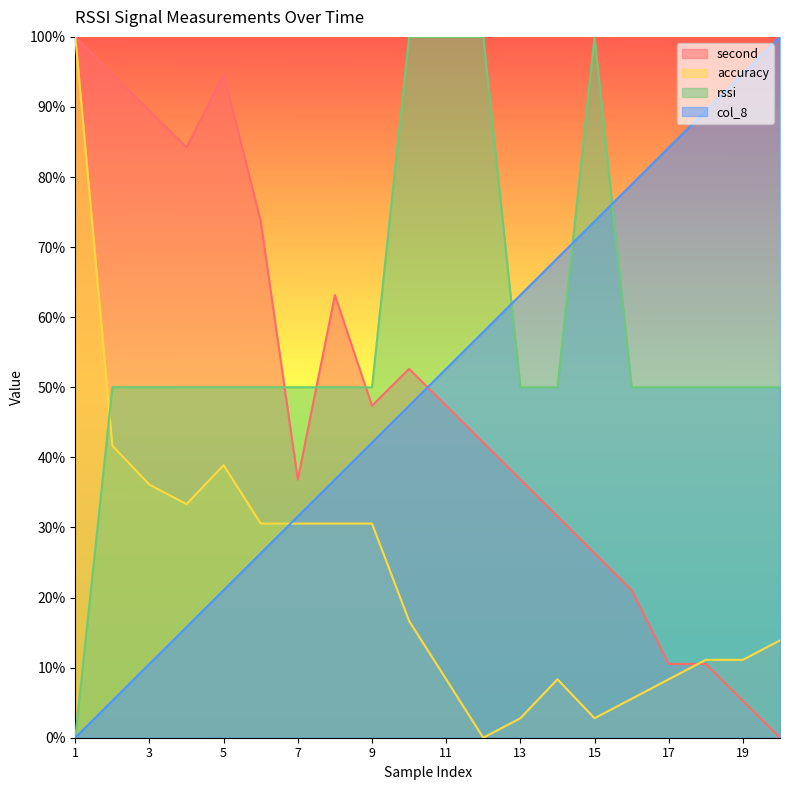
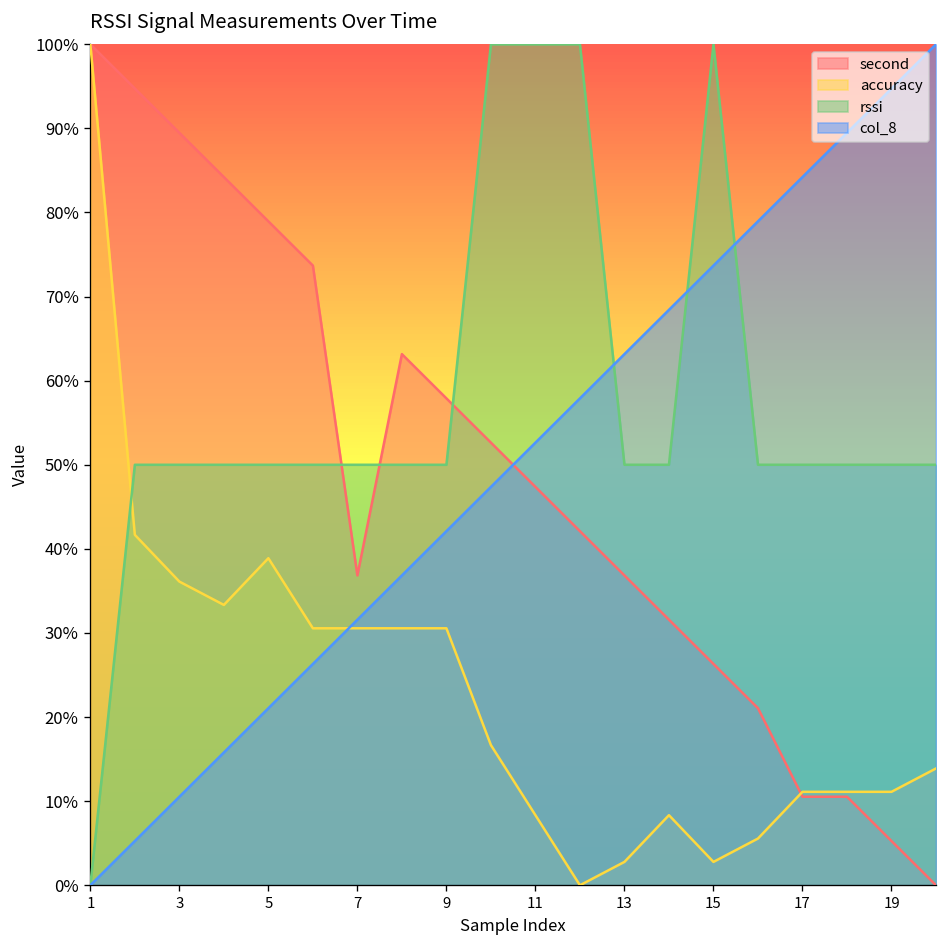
  {
    "second": {
      "3": "89%",
-     "5": "95%",
+     "5": "79%",
      "7": "37%",
-     "9": "47%",
+     "9": "58%",
      "11": "47%",
      "13": "37%",
      "15": "26%",
      "17": "11%",
      "19": "5%"
    },
    "accuracy": {
      "3": "36%",
      "5": "39%",
      "7": "31%",
      "9": "31%",
      "11": "8%",
      "13": "3%",
      "15": "3%",
-     "17": "8%",
+     "17": "11%",
      "19": "11%"
    },
    "rssi": {
      "3": "50%",
      "5": "50%",
      "7": "50%",
      "9": "50%",
      "11": "100%",
      "13": "50%",
      "15": "100%",
      "17": "50%",
      "19": "50%"
    },
    "col_8": {
      "3": "11%",
      "5": "21%",
      "7": "32%",
      "9": "42%",
      "11": "53%",
      "13": "63%",
      "15": "74%",
      "17": "84%"
    }
  }
